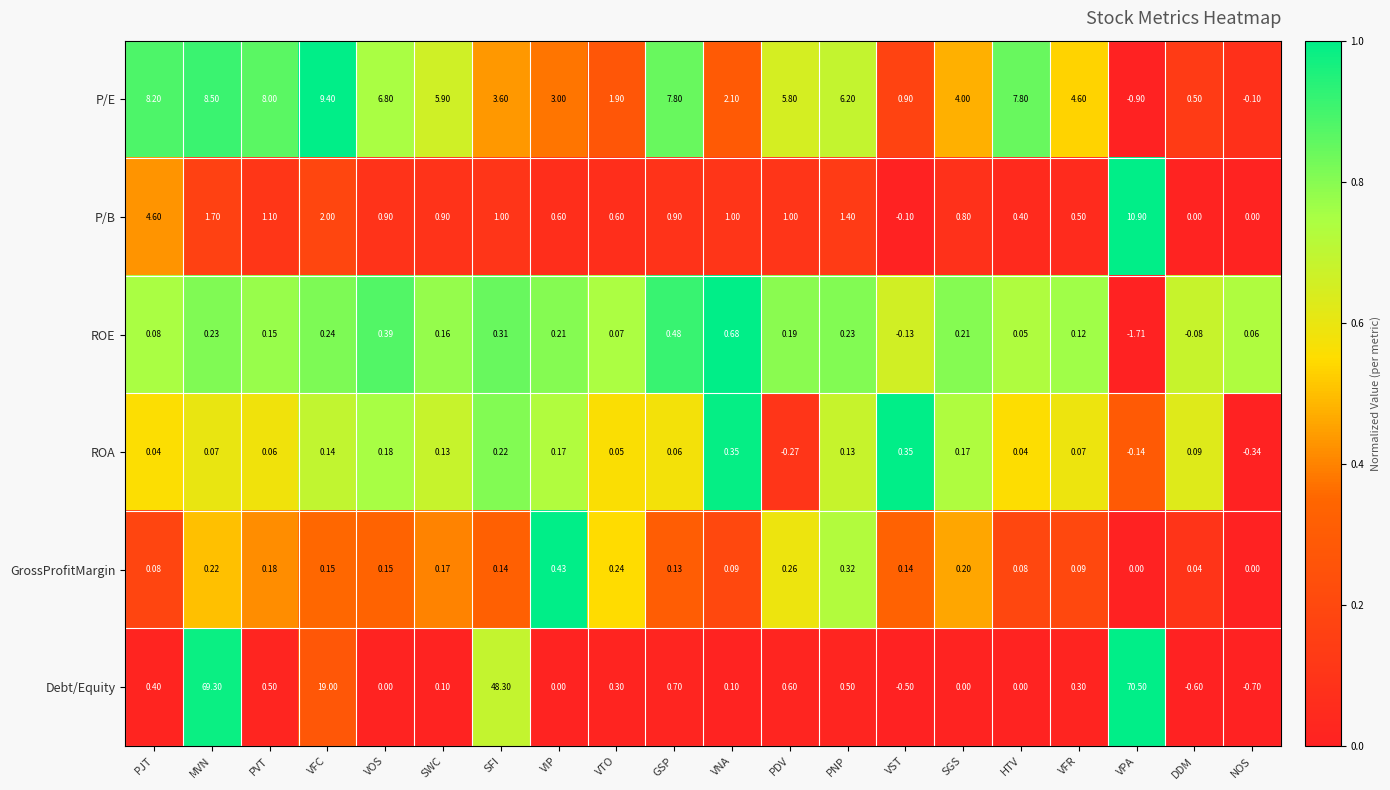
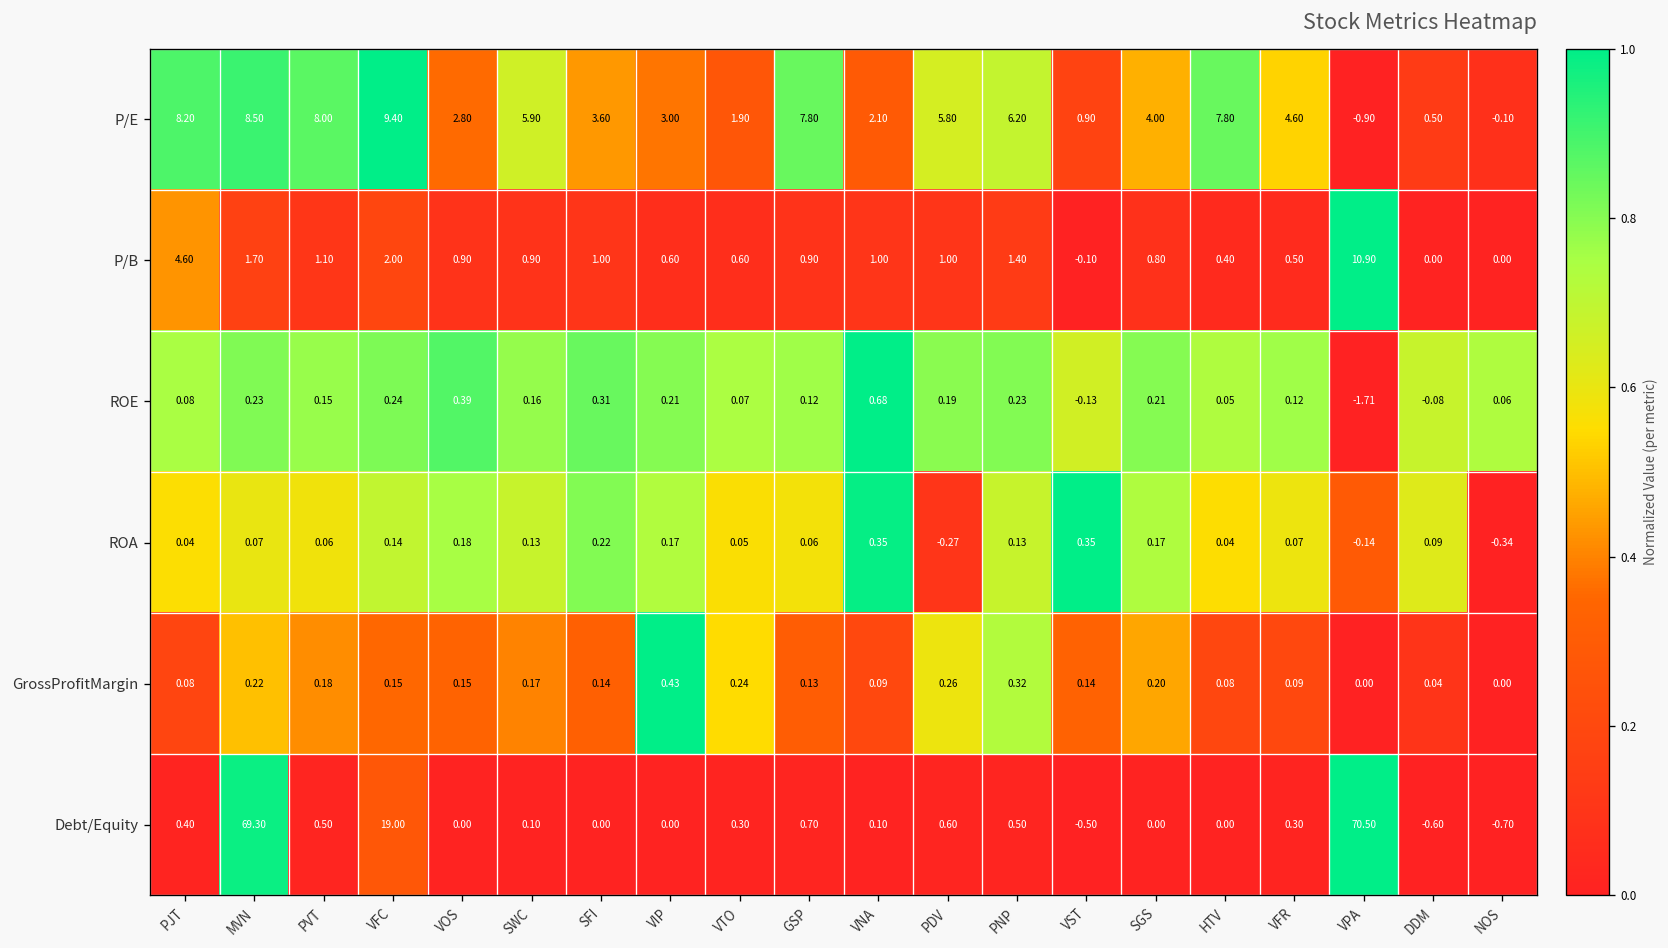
  {
    "P/E": {
      "PJT": 8.20,
      "MVN": 8.50,
      "PVT": 8.00,
      "VFC": 9.40,
-     "VOS": 6.80,
+     "VOS": 2.80,
      "SWC": 5.90,
      "SFI": 3.60,
      "VIP": 3.00,
      "VTO": 1.90,
      "GSP": 7.80,
      "VNA": 2.10,
      "PDV": 5.80,
      "PNP": 6.20,
      "VST": 0.90,
      "SGS": 4.00,
      "HTV": 7.80,
      "VFR": 4.60,
      "VPA": -0.90,
      "DDM": 0.50,
      "NOS": -0.10
    },
    "P/B": {
      "PJT": 4.60,
      "MVN": 1.70,
      "PVT": 1.10,
      "VFC": 2.00,
      "VOS": 0.90,
      "SWC": 0.90,
      "SFI": 1.00,
      "VIP": 0.60,
      "VTO": 0.60,
      "GSP": 0.90,
      "VNA": 1.00,
      "PDV": 1.00,
      "PNP": 1.40,
      "VST": -0.10,
      "SGS": 0.80,
      "HTV": 0.40,
      "VFR": 0.50,
      "VPA": 10.90,
      "DDM": 0.00,
      "NOS": 0.00
    },
    "ROE": {
      "PJT": 0.08,
      "MVN": 0.23,
      "PVT": 0.15,
      "VFC": 0.24,
      "VOS": 0.39,
      "SWC": 0.16,
      "SFI": 0.31,
      "VIP": 0.21,
      "VTO": 0.07,
-     "GSP": 0.48,
+     "GSP": 0.12,
      "VNA": 0.68,
      "PDV": 0.19,
      "PNP": 0.23,
      "VST": -0.13,
      "SGS": 0.21,
      "HTV": 0.05,
      "VFR": 0.12,
      "VPA": -1.71,
      "DDM": -0.08,
      "NOS": 0.06
    },
    "ROA": {
      "PJT": 0.04,
      "MVN": 0.07,
      "PVT": 0.06,
      "VFC": 0.14,
      "VOS": 0.18,
      "SWC": 0.13,
      "SFI": 0.22,
      "VIP": 0.17,
      "VTO": 0.05,
      "GSP": 0.06,
      "VNA": 0.35,
      "PDV": -0.27,
      "PNP": 0.13,
      "VST": 0.35,
      "SGS": 0.17,
      "HTV": 0.04,
      "VFR": 0.07,
      "VPA": -0.14,
      "DDM": 0.09,
      "NOS": -0.34
    },
    "GrossProfitMargin": {
      "PJT": 0.08,
      "MVN": 0.22,
      "PVT": 0.18,
      "VFC": 0.15,
      "VOS": 0.15,
      "SWC": 0.17,
      "SFI": 0.14,
      "VIP": 0.43,
      "VTO": 0.24,
      "GSP": 0.13,
      "VNA": 0.09,
      "PDV": 0.26,
      "PNP": 0.32,
      "VST": 0.14,
      "SGS": 0.20,
      "HTV": 0.08,
      "VFR": 0.09,
      "VPA": 0.00,
      "DDM": 0.04,
      "NOS": 0.00
    },
    "Debt/Equity": {
      "PJT": 0.40,
      "MVN": 69.30,
      "PVT": 0.50,
      "VFC": 19.00,
      "VOS": 0.00,
      "SWC": 0.10,
-     "SFI": 48.30,
+     "SFI": 0.00,
      "VIP": 0.00,
      "VTO": 0.30,
      "GSP": 0.70,
      "VNA": 0.10,
      "PDV": 0.60,
      "PNP": 0.50,
      "VST": -0.50,
      "SGS": 0.00,
      "HTV": 0.00,
      "VFR": 0.30,
      "VPA": 70.50,
      "DDM": -0.60,
      "NOS": -0.70
    }
  }
